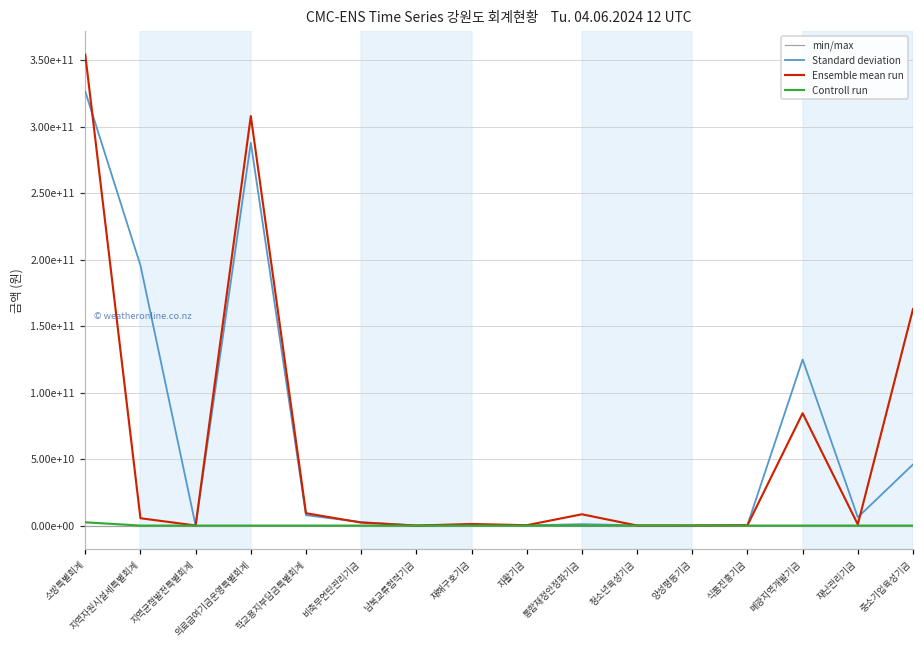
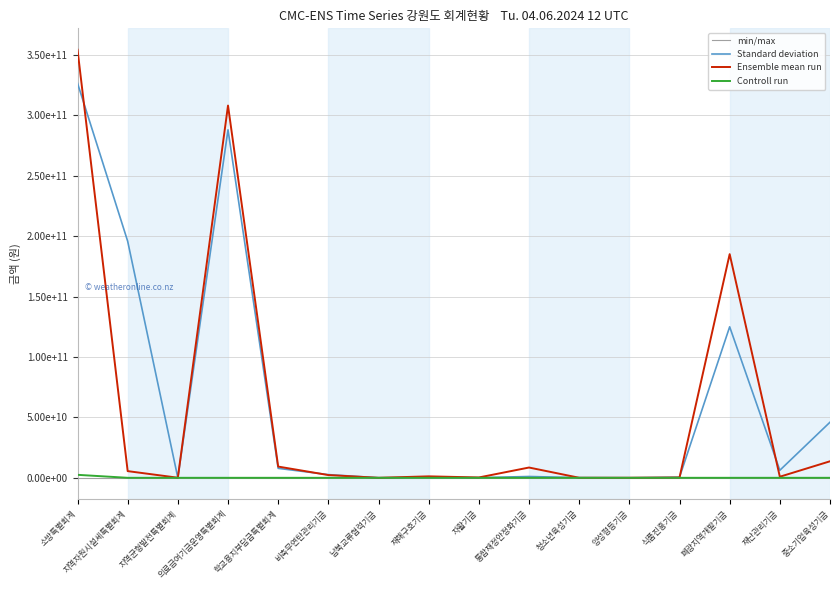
  {
    "min/max": {
      "소방특별회계": 0
    },
    "Standard deviation": {
      "소방특별회계": 327000000000,
      "지역자원시설세특별회계": 196000000000,
      "의료급여기금운영특별회계": 288000000000,
      "폐광지역개발기금": 125000000000,
      "재난관리기금": 6000000000,
      "중소기업육성기금": 46000000000
    },
    "Ensemble mean run": {
      "소방특별회계": 354000000000,
      "지역자원시설세특별회계": 6000000000,
      "의료급여기금운영특별회계": 308000000000,
      "통합재정안정화기금": 9000000000,
-     "폐광지역개발기금": 85000000000,
-     "중소기업육성기금": 163000000000
+     "폐광지역개발기금": 185000000000,
+     "중소기업육성기금": 14000000000
    },
    "Controll run": {
      "소방특별회계": 2000000000
    }
  }
